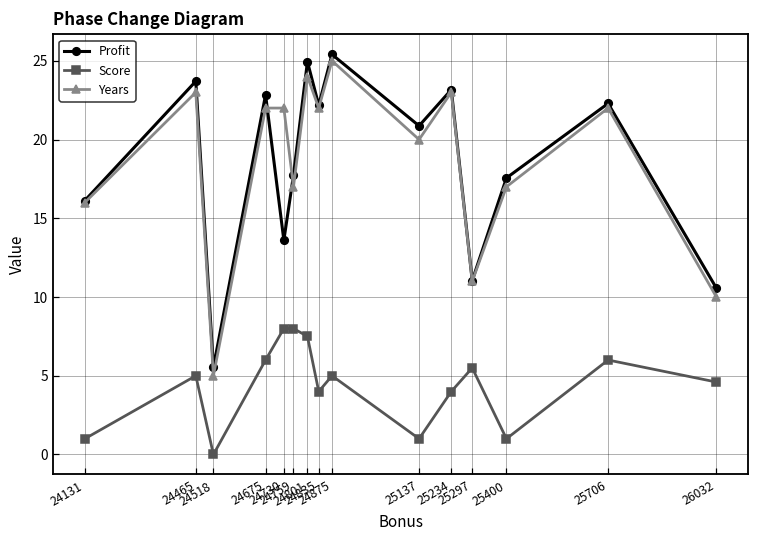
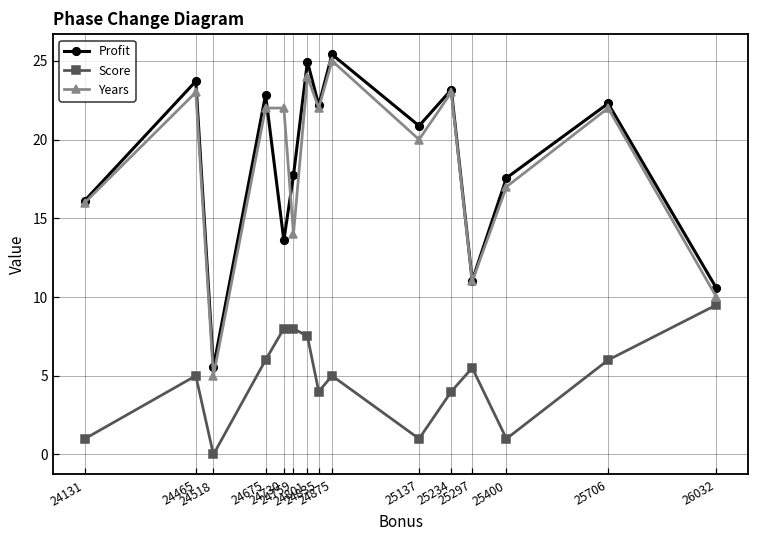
  {
    "Profit": {
      "24465": 23.7,
      "24518": 5.5,
      "24675": 22.8,
      "24730": 13.6,
      "24759": 17.7,
      "24801": 24.9,
      "24835": 22.2,
      "24875": 25.4,
      "25137": 20.9,
      "25400": 17.6,
      "25706": 22.3,
      "26032": 10.6
    },
    "Score": {
      "24131": 1.0,
      "24465": 5.0,
      "24518": 0.0,
      "24675": 6.0,
      "24730": 8.0,
      "24759": 8.0,
      "24801": 7.5,
      "24835": 4.0,
      "24875": 5.0,
      "25137": 1.0,
      "25234": 4.0,
      "25297": 5.5,
      "25400": 1.0,
      "25706": 6.0,
-     "26032": 4.6
+     "26032": 9.5
    },
    "Years": {
      "24465": 23,
      "24518": 5,
      "24675": 22,
      "24730": 22,
-     "24759": 17,
+     "24759": 14,
      "24801": 24,
      "24835": 22,
      "24875": 25,
      "25137": 20,
      "25400": 17,
      "25706": 22,
      "26032": 10
    }
  }
